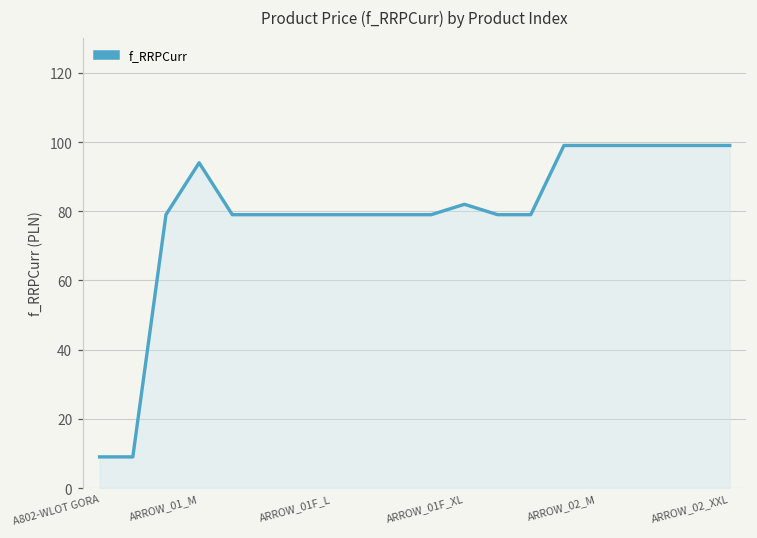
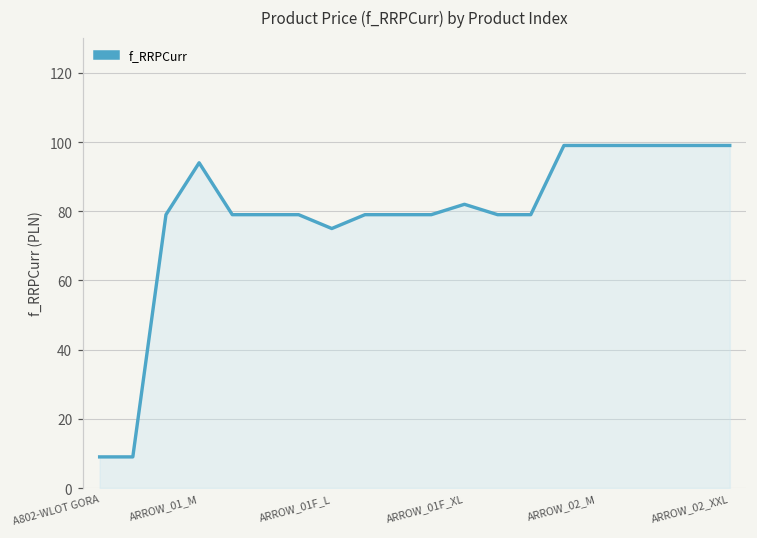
  {
    "A802-WLOT GORA": 9,
    "ARROW_01_M": 94,
-   "ARROW_01F_L": 79,
+   "ARROW_01F_L": 75,
    "ARROW_01F_XL": 82,
    "ARROW_02_M": 99,
    "ARROW_02_XXL": 99
  }
